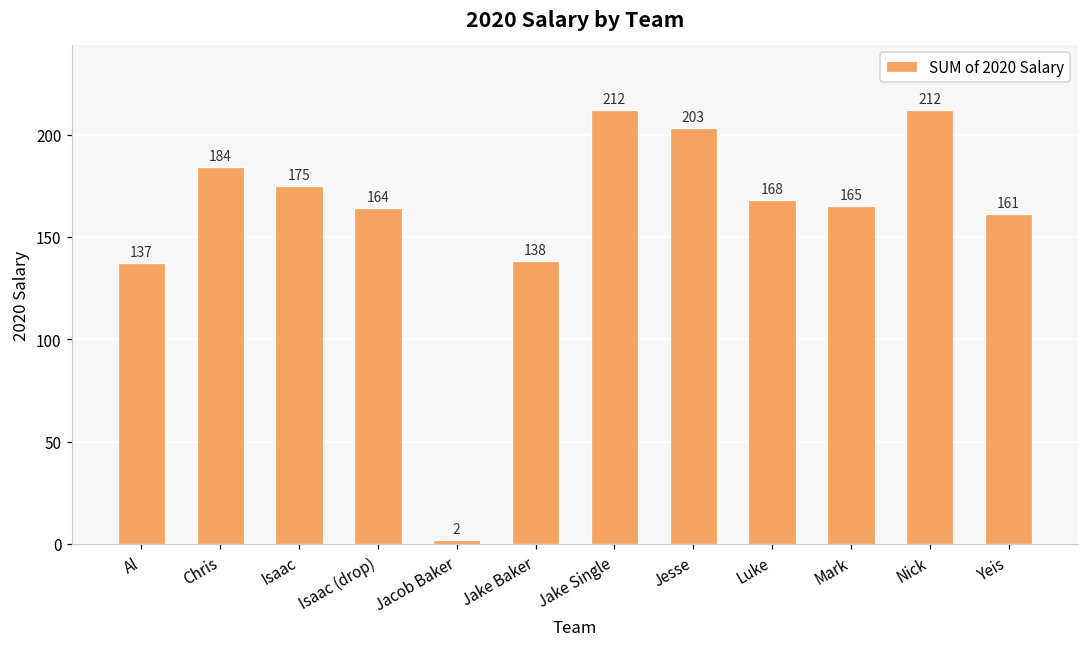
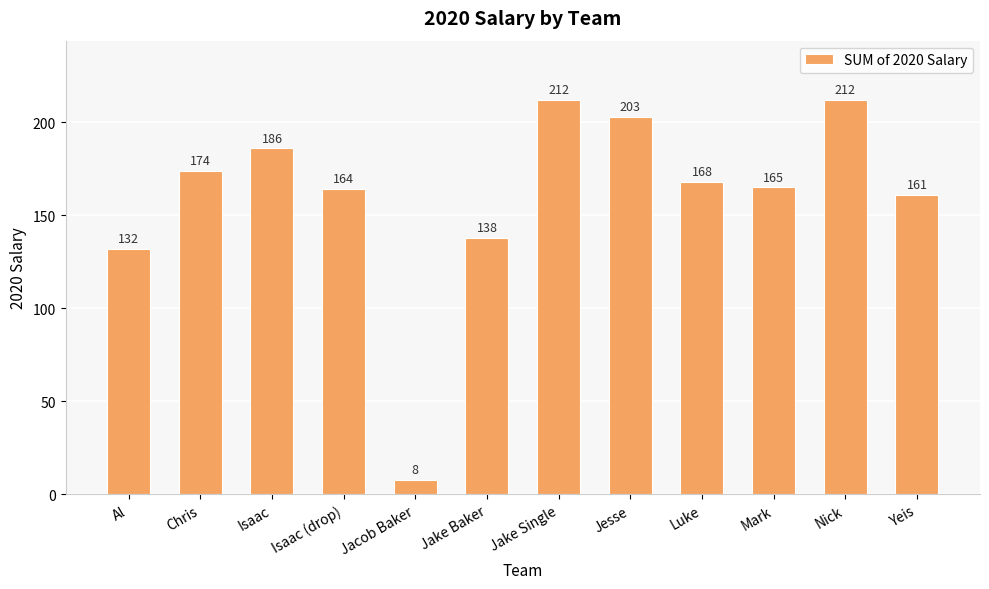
  {
-   "Al": 137,
-   "Chris": 184,
-   "Isaac": 175,
+   "Al": 132,
+   "Chris": 174,
+   "Isaac": 186,
    "Isaac (drop)": 164,
-   "Jacob Baker": 2,
+   "Jacob Baker": 8,
    "Jake Baker": 138,
    "Jake Single": 212,
    "Jesse": 203,
    "Luke": 168,
    "Mark": 165,
    "Nick": 212,
    "Yeis": 161
  }
